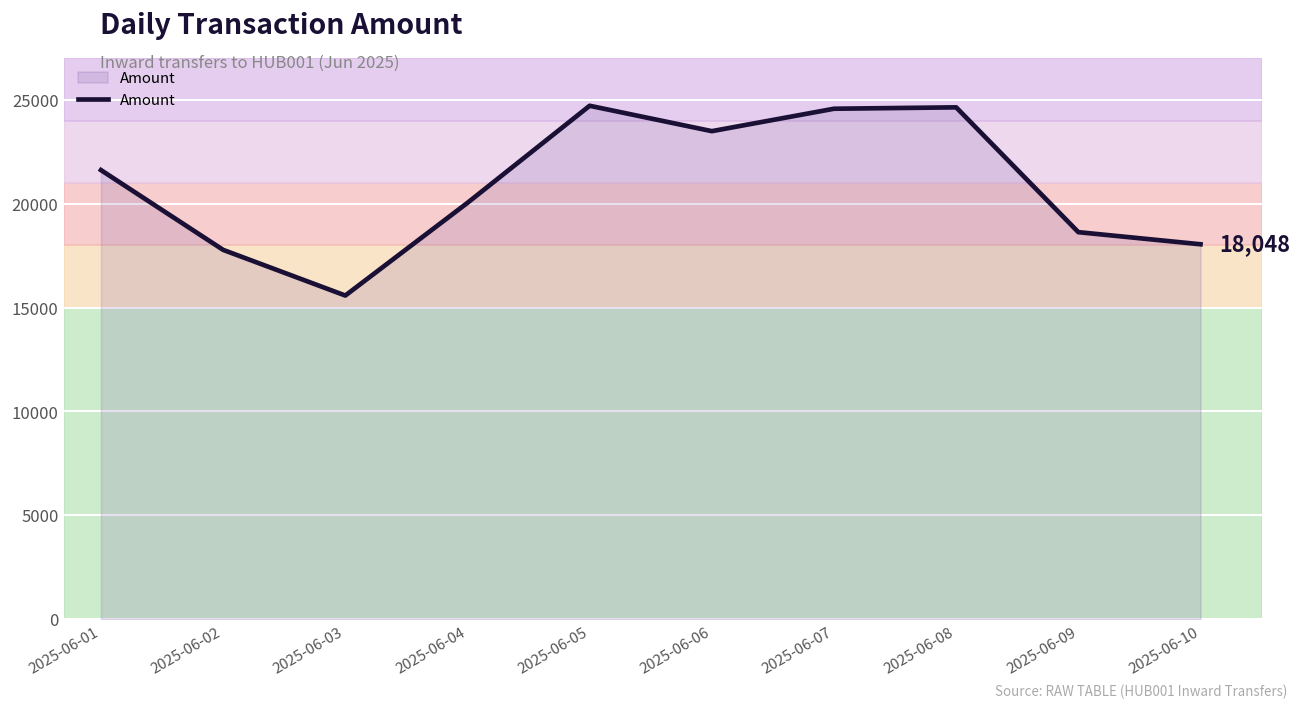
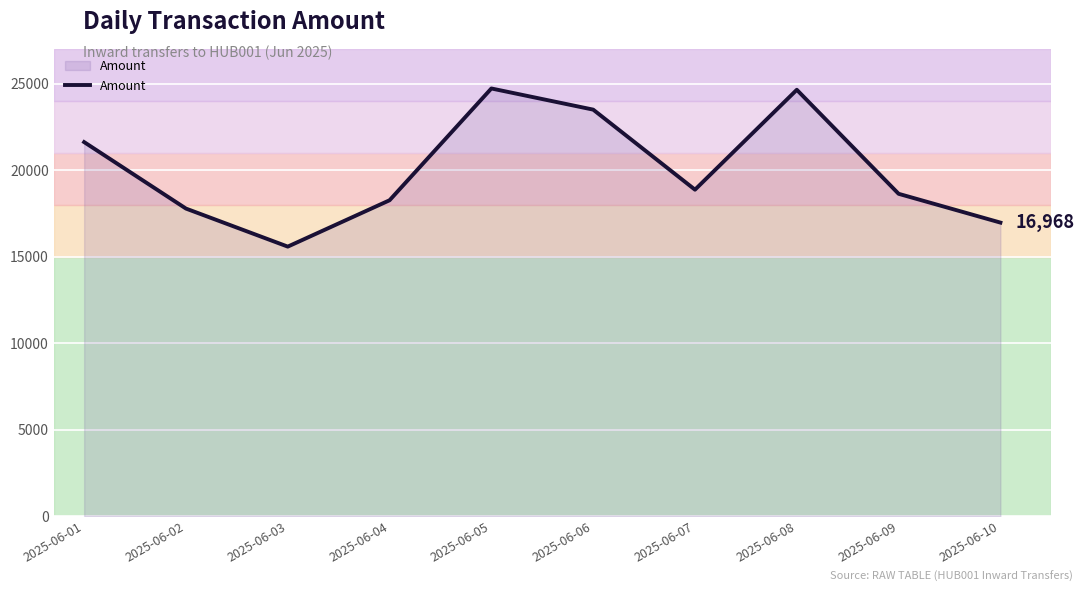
  {
-   "2025-06-04": "20000",
-   "2025-06-07": "24600",
-   "2025-06-10": "18,048"
+   "2025-06-04": "18300",
+   "2025-06-07": "18900",
+   "2025-06-10": "16,968"
  }
